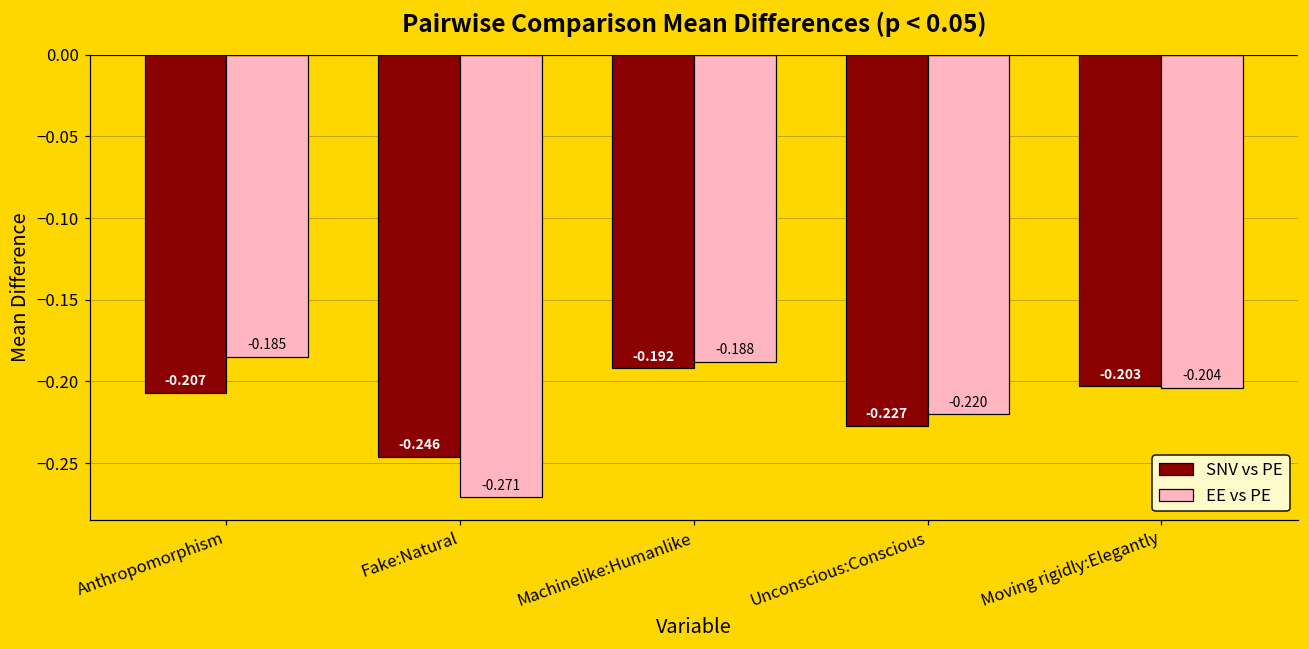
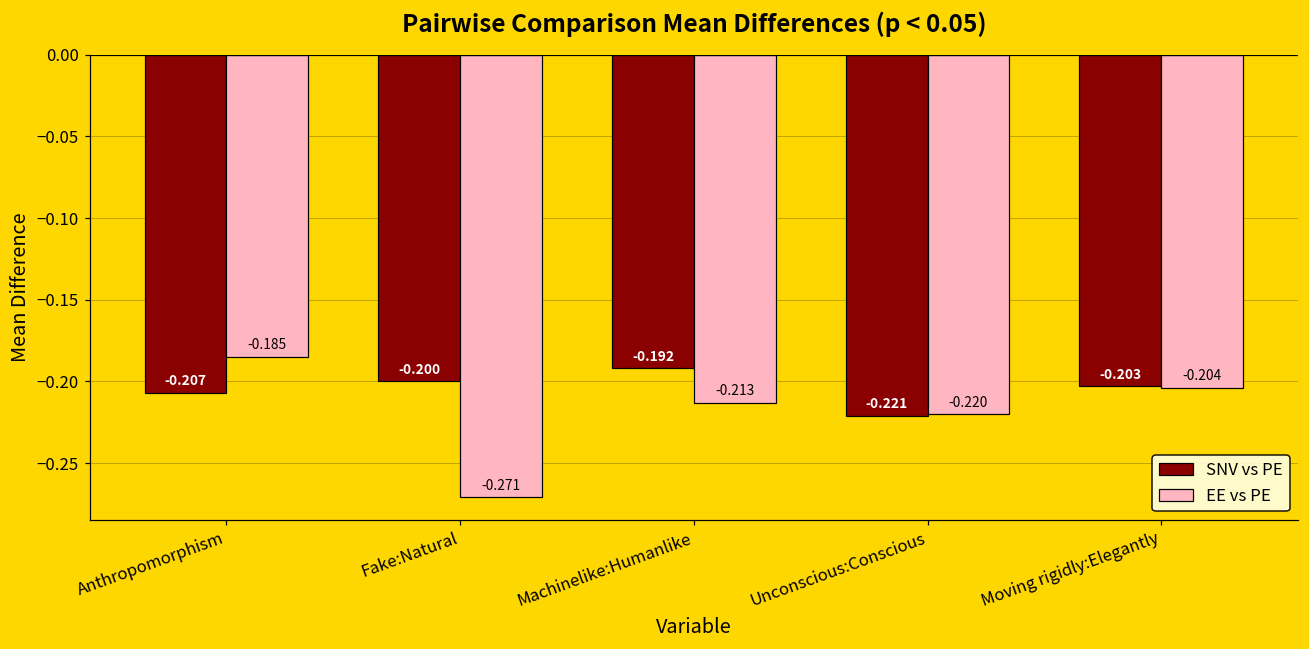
  {
    "SNV vs PE": {
      "Anthropomorphism": -0.207,
-     "Fake:Natural": -0.246,
+     "Fake:Natural": -0.200,
      "Machinelike:Humanlike": -0.192,
-     "Unconscious:Conscious": -0.227,
+     "Unconscious:Conscious": -0.221,
      "Moving rigidly:Elegantly": -0.203
    },
    "EE vs PE": {
      "Anthropomorphism": -0.185,
      "Fake:Natural": -0.271,
-     "Machinelike:Humanlike": -0.188,
+     "Machinelike:Humanlike": -0.213,
      "Unconscious:Conscious": -0.220,
      "Moving rigidly:Elegantly": -0.204
    }
  }
